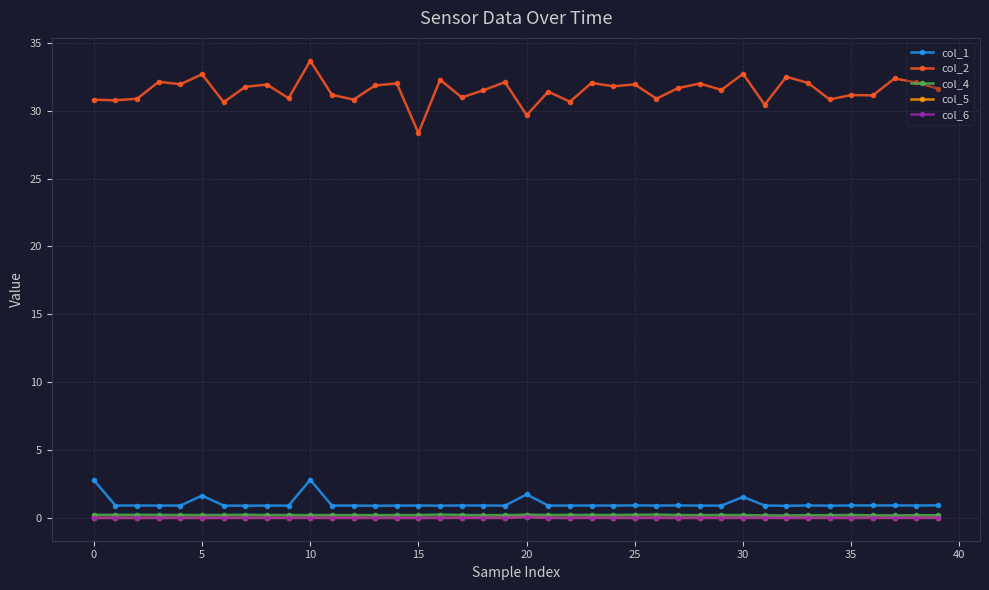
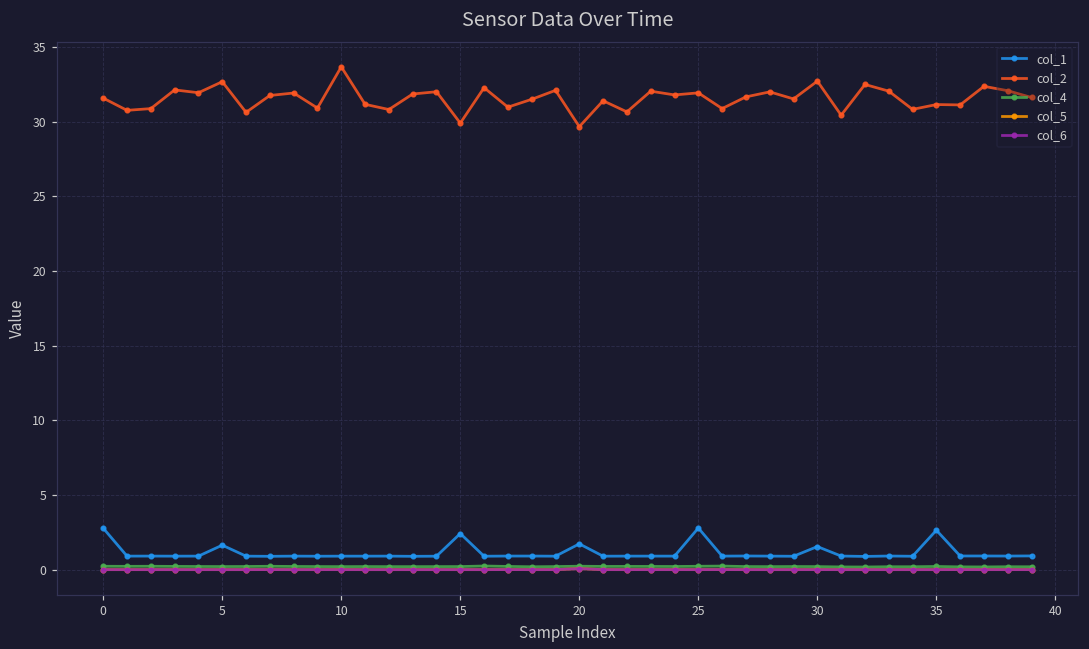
  {
    "col_1": {
      "0": 2.8,
      "5": 1.6,
-     "10": 2.8,
-     "15": 0.9,
+     "10": 0.9,
+     "15": 2.4,
      "20": 1.7,
-     "25": 0.9,
+     "25": 2.8,
      "30": 1.5,
-     "35": 0.9
+     "35": 2.6
    },
    "col_2": {
-     "0": 30.8,
+     "0": 31.6,
      "5": 32.7,
      "10": 33.7,
-     "15": 28.4,
+     "15": 29.9,
      "20": 29.7,
      "25": 31.9,
      "30": 32.7,
      "35": 31.2
    },
    "col_4": {
      "0": 0.2,
      "5": 0.2,
      "10": 0.2,
      "15": 0.2,
      "25": 0.2,
      "30": 0.2,
      "35": 0.2
    },
    "col_6": {
      "0": 0.0,
      "5": 0.0,
      "10": 0.0,
      "15": 0.0,
      "25": 0.0,
      "30": 0.0,
      "35": 0.0
    }
  }
